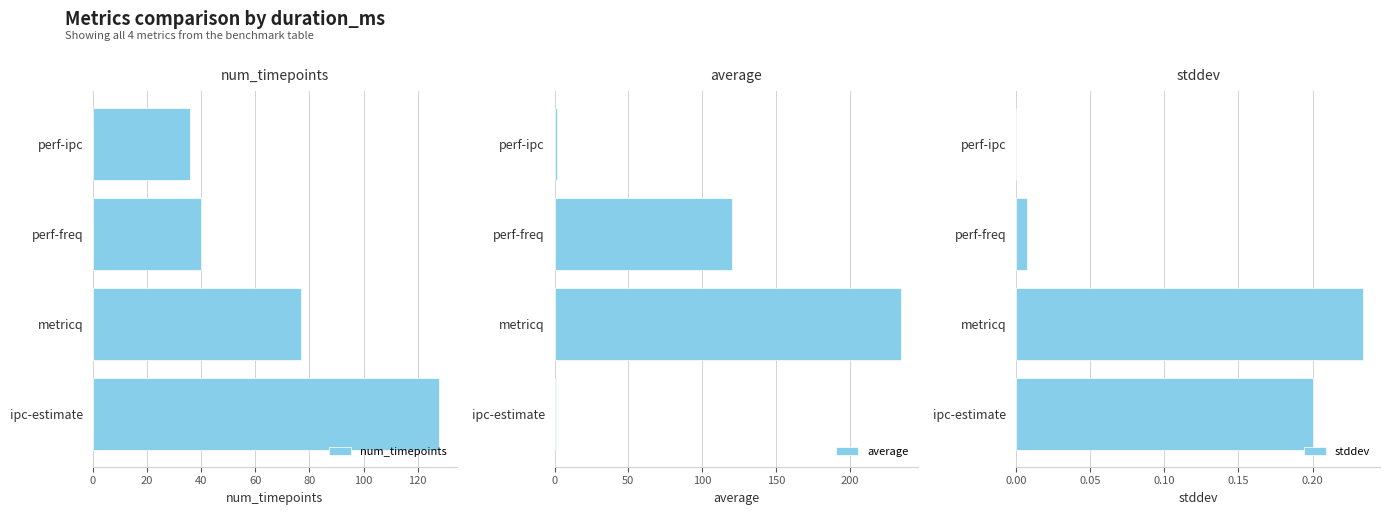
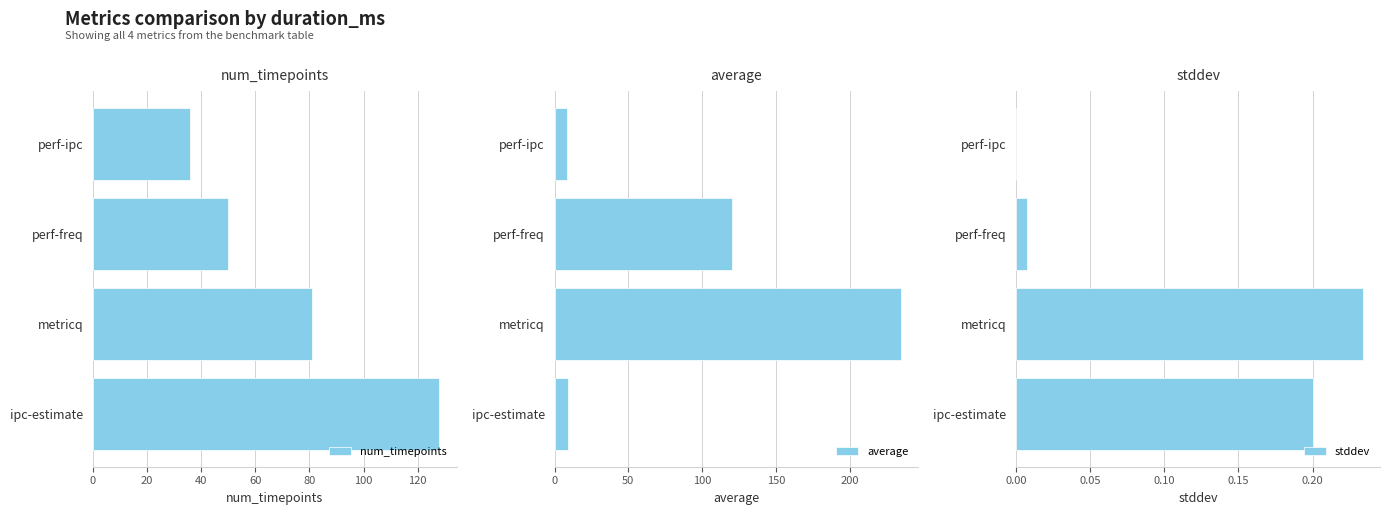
  {
    "num_timepoints": {
      "perf-ipc": 36,
-     "perf-freq": 40,
-     "metricq": 77,
+     "perf-freq": 50,
+     "metricq": 81,
      "ipc-estimate": 128
    },
    "average": {
-     "perf-ipc": 2,
+     "perf-ipc": 8,
      "perf-freq": 120,
      "metricq": 235,
-     "ipc-estimate": 1
+     "ipc-estimate": 9
    },
    "stddev": {
      "perf-freq": 0.007,
      "metricq": 0.234,
      "ipc-estimate": 0.200
    }
  }
